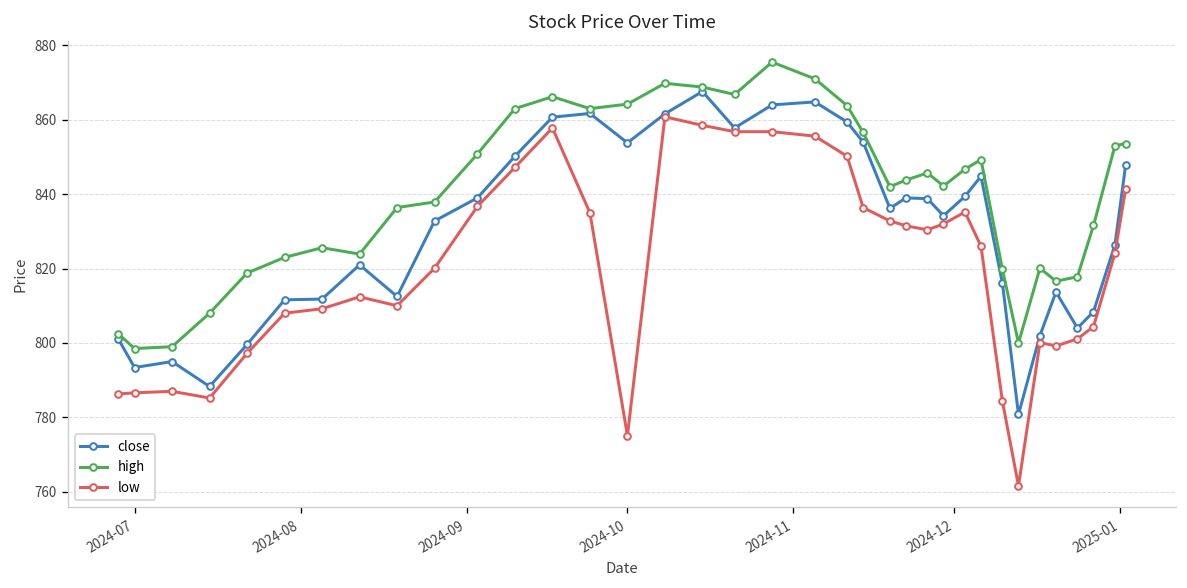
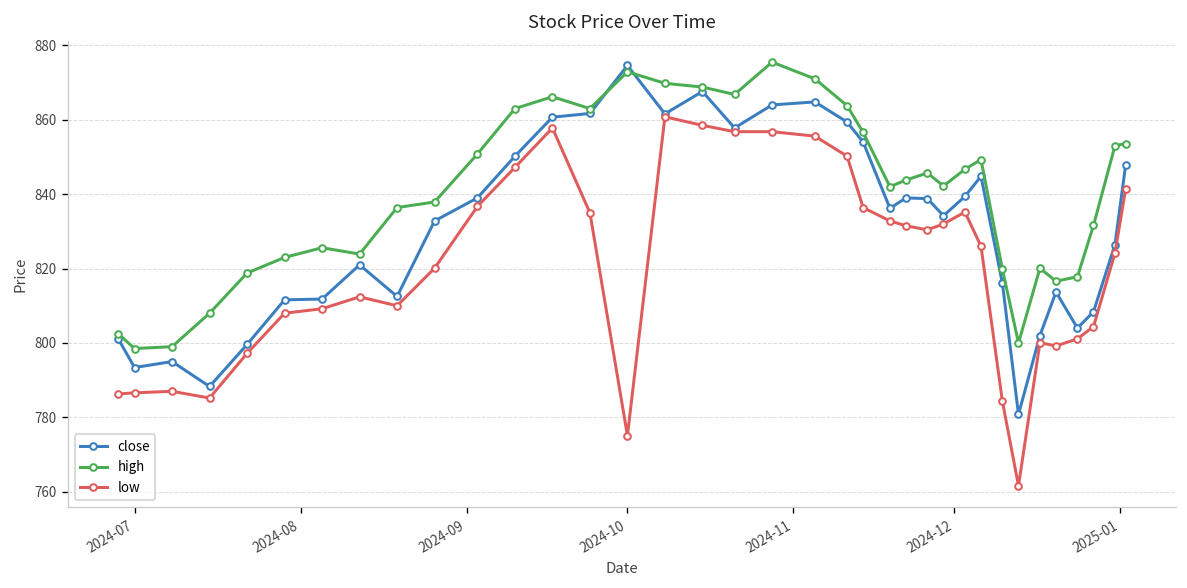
  {
    "close": {
      "2024-07": 793,
-     "2024-10": 854
+     "2024-10": 875
    },
    "high": {
      "2024-07": 799,
-     "2024-10": 864
+     "2024-10": 873
    },
    "low": {
      "2024-07": 787,
      "2024-10": 775
    }
  }
